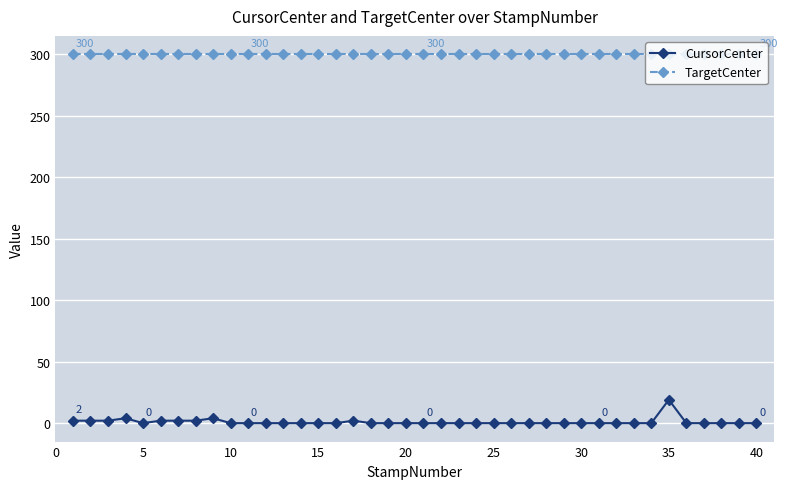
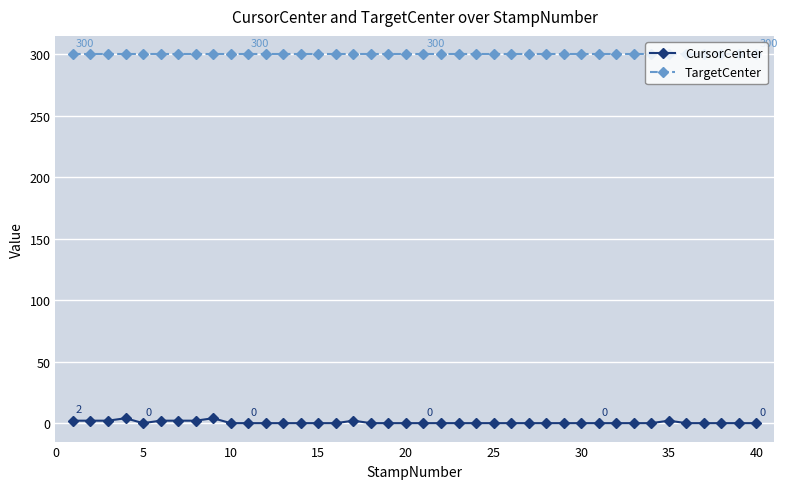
  {
    "CursorCenter": {
      "15": 0,
      "25": 0,
-     "35": 19
+     "35": 2
    },
    "TargetCenter": {
      "5": 300,
      "15": 300,
      "25": 300,
      "30": 300
    }
  }
